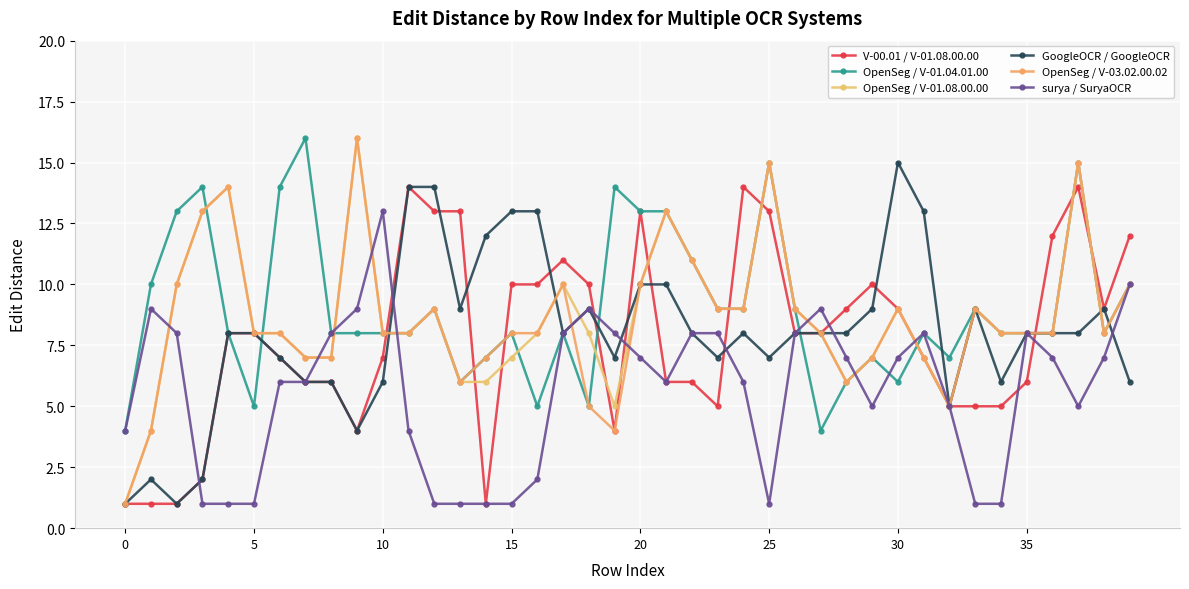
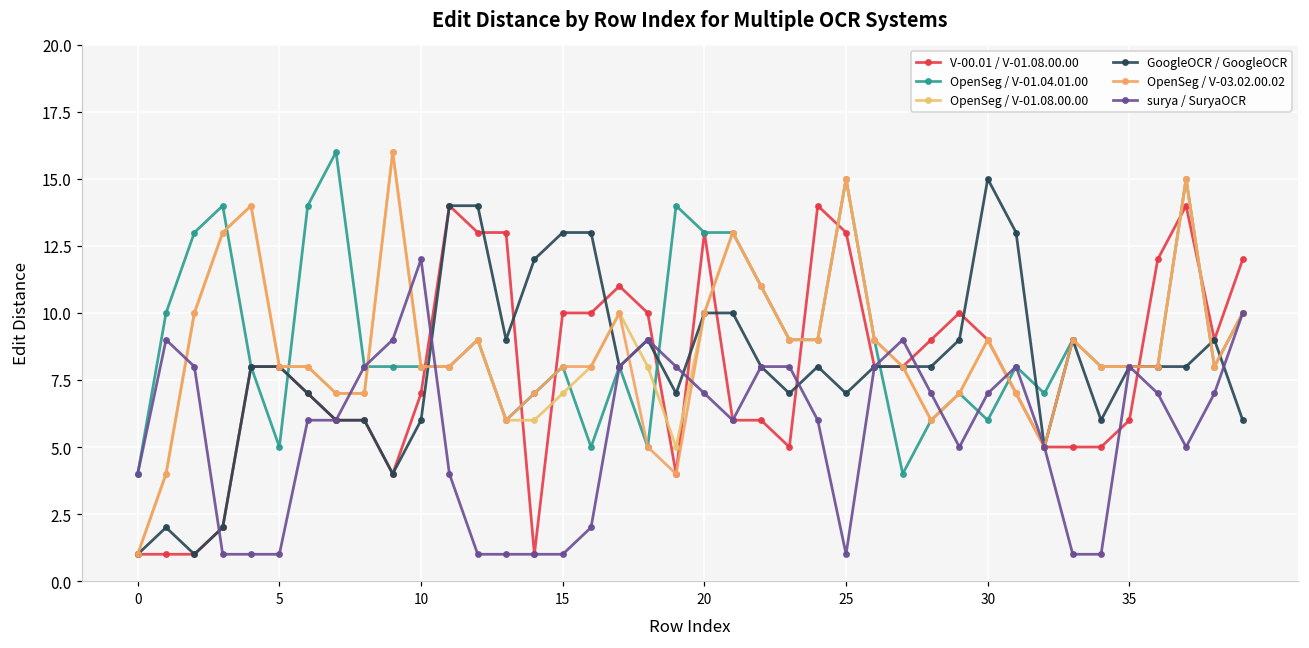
  {
    "V-00.01 / V-01.08.00.00": {
      "10": 7,
      "15": 10,
      "25": 13,
      "35": 6
    },
    "OpenSeg / V-01.04.01.00": {
      "5": 5,
      "30": 6
    },
    "GoogleOCR / GoogleOCR": {
      "10": 6,
      "15": 13,
      "25": 7,
      "30": 15
    },
    "surya / SuryaOCR": {
      "5": 1,
-     "10": 13,
+     "10": 12,
      "15": 1,
      "20": 7,
      "25": 1,
      "30": 7
    }
  }
